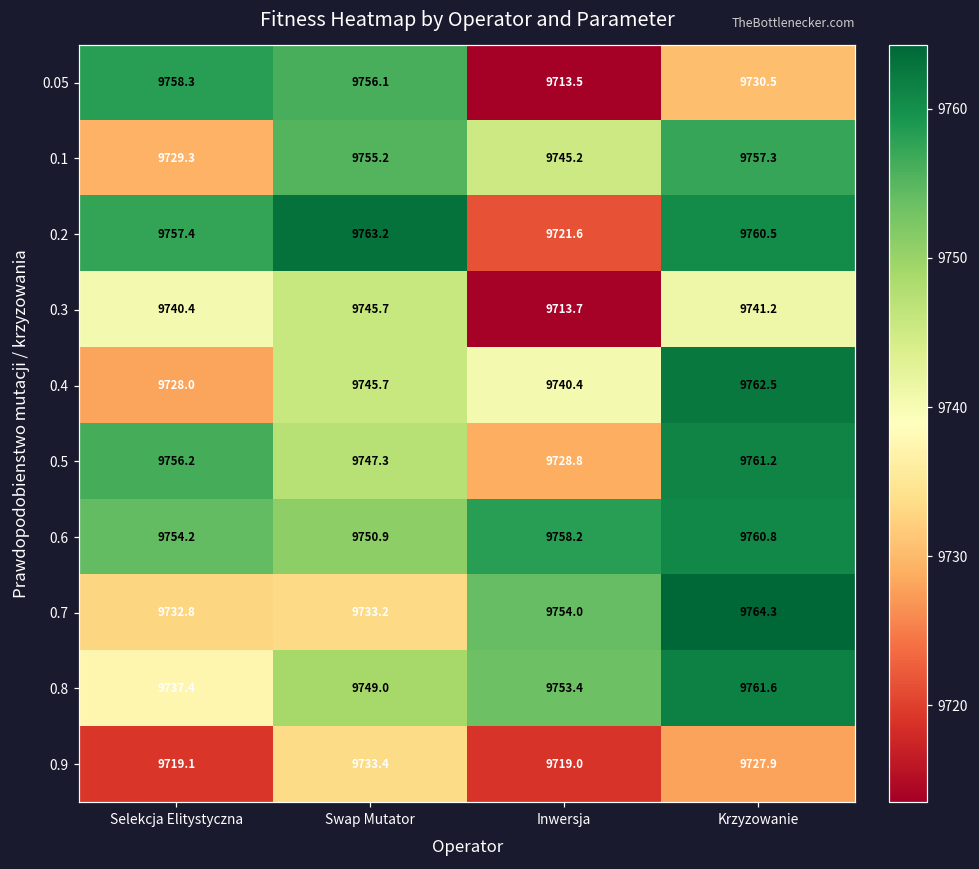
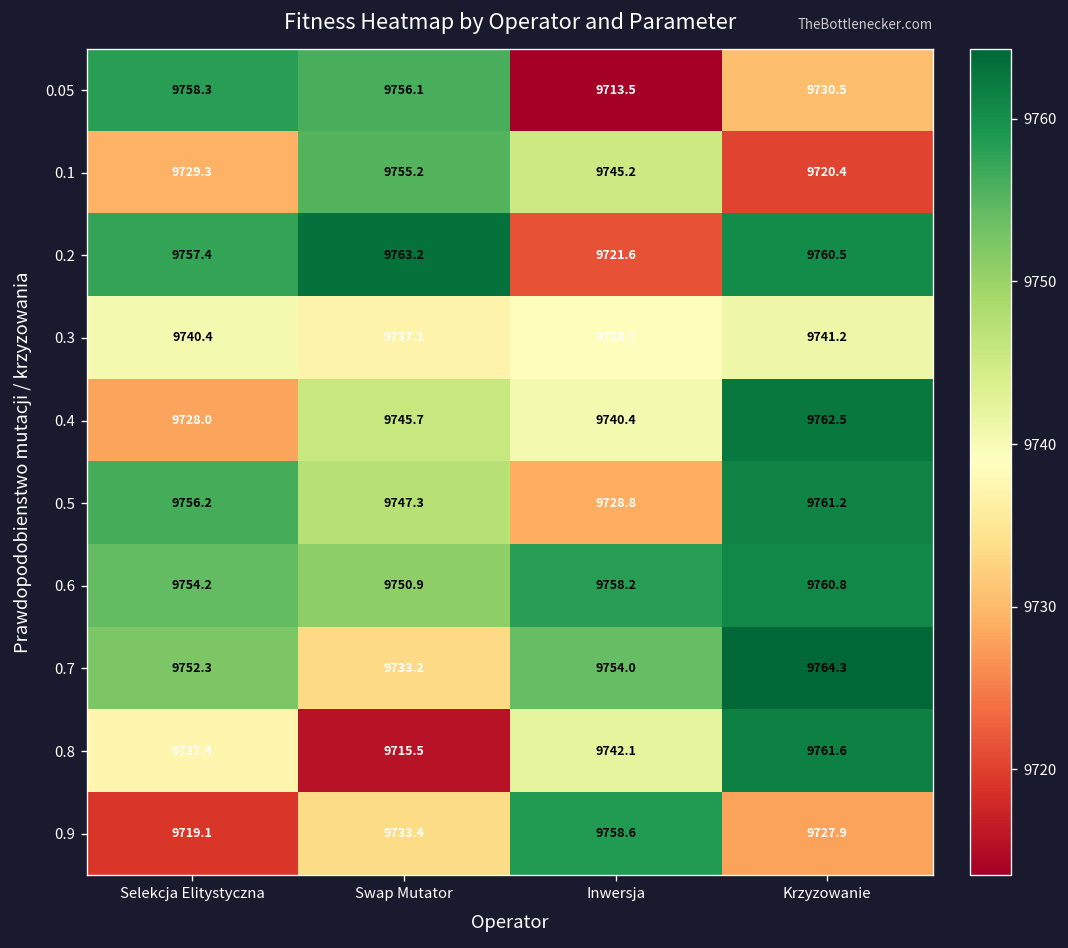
  {
    "0.05": {
      "Selekcja Elitystyczna": 9758.3,
      "Swap Mutator": 9756.1,
      "Inwersja": 9713.5,
      "Krzyzowanie": 9730.5
    },
    "0.1": {
      "Selekcja Elitystyczna": 9729.3,
      "Swap Mutator": 9755.2,
      "Inwersja": 9745.2,
-     "Krzyzowanie": 9757.3
+     "Krzyzowanie": 9720.4
    },
    "0.2": {
      "Selekcja Elitystyczna": 9757.4,
      "Swap Mutator": 9763.2,
      "Inwersja": 9721.6,
      "Krzyzowanie": 9760.5
    },
    "0.3": {
      "Selekcja Elitystyczna": 9740.4,
-     "Swap Mutator": 9745.7,
-     "Inwersja": 9713.7,
+     "Swap Mutator": 9737.1,
+     "Inwersja": 9738.7,
      "Krzyzowanie": 9741.2
    },
    "0.4": {
      "Selekcja Elitystyczna": 9728.0,
      "Swap Mutator": 9745.7,
      "Inwersja": 9740.4,
      "Krzyzowanie": 9762.5
    },
    "0.5": {
      "Selekcja Elitystyczna": 9756.2,
      "Swap Mutator": 9747.3,
      "Inwersja": 9728.8,
      "Krzyzowanie": 9761.2
    },
    "0.6": {
      "Selekcja Elitystyczna": 9754.2,
      "Swap Mutator": 9750.9,
      "Inwersja": 9758.2,
      "Krzyzowanie": 9760.8
    },
    "0.7": {
-     "Selekcja Elitystyczna": 9732.8,
+     "Selekcja Elitystyczna": 9752.3,
      "Swap Mutator": 9733.2,
      "Inwersja": 9754.0,
      "Krzyzowanie": 9764.3
    },
    "0.8": {
      "Selekcja Elitystyczna": 9737.4,
-     "Swap Mutator": 9749.0,
-     "Inwersja": 9753.4,
+     "Swap Mutator": 9715.5,
+     "Inwersja": 9742.1,
      "Krzyzowanie": 9761.6
    },
    "0.9": {
      "Selekcja Elitystyczna": 9719.1,
      "Swap Mutator": 9733.4,
-     "Inwersja": 9719.0,
+     "Inwersja": 9758.6,
      "Krzyzowanie": 9727.9
    }
  }
